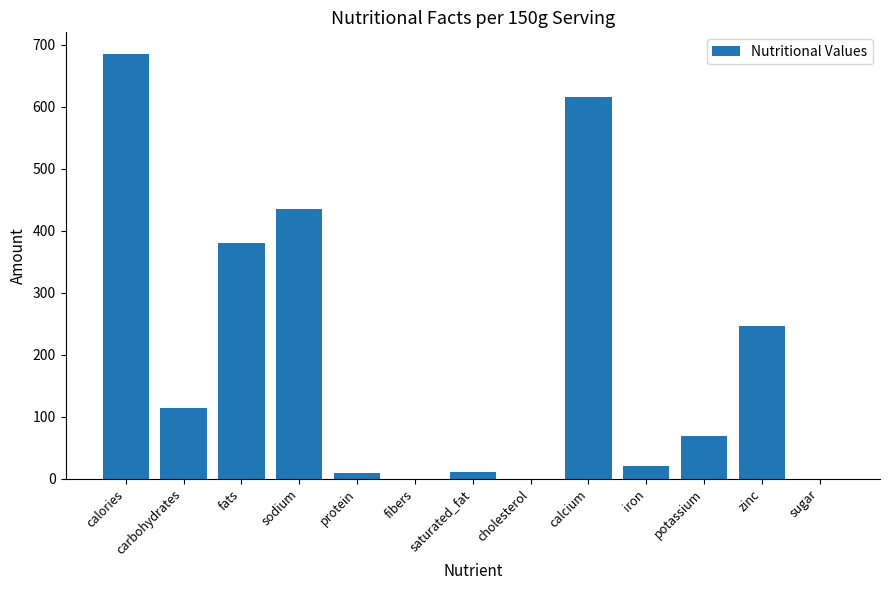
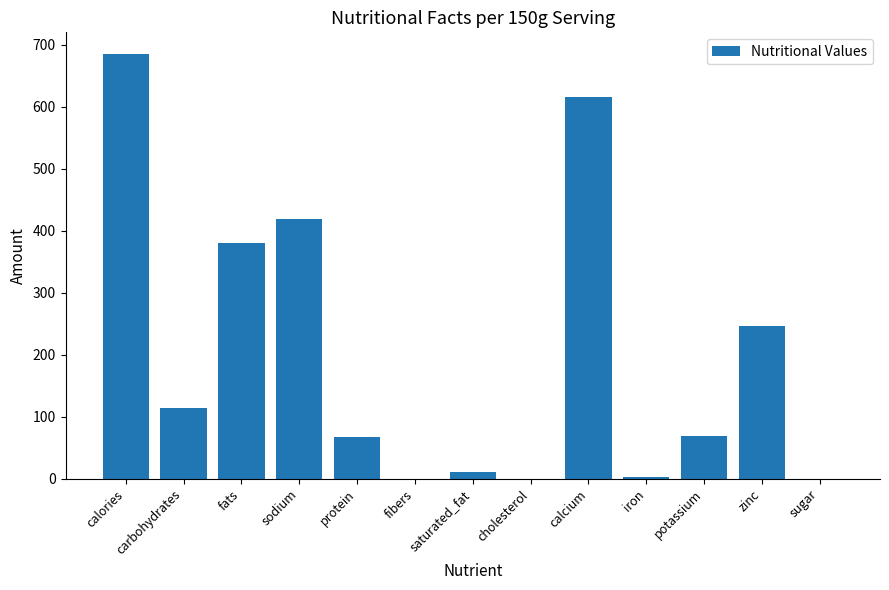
  {
    "calories": 690,
    "carbohydrates": 110,
    "fats": 380,
-   "sodium": 440,
-   "protein": 10,
+   "sodium": 420,
+   "protein": 70,
    "fibers": 0,
    "saturated_fat": 10,
    "cholesterol": 0,
    "calcium": 620,
-   "iron": 20,
+   "iron": 0,
    "potassium": 70,
    "zinc": 250,
    "sugar": 0
  }
